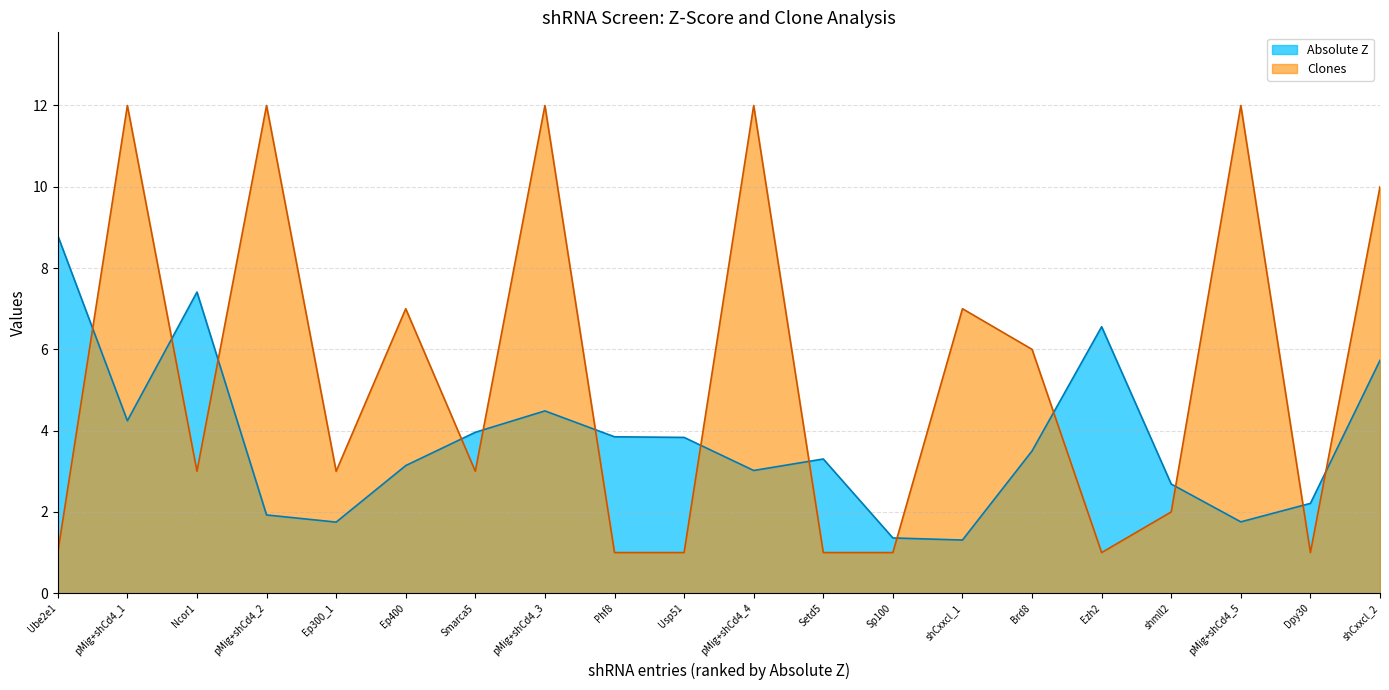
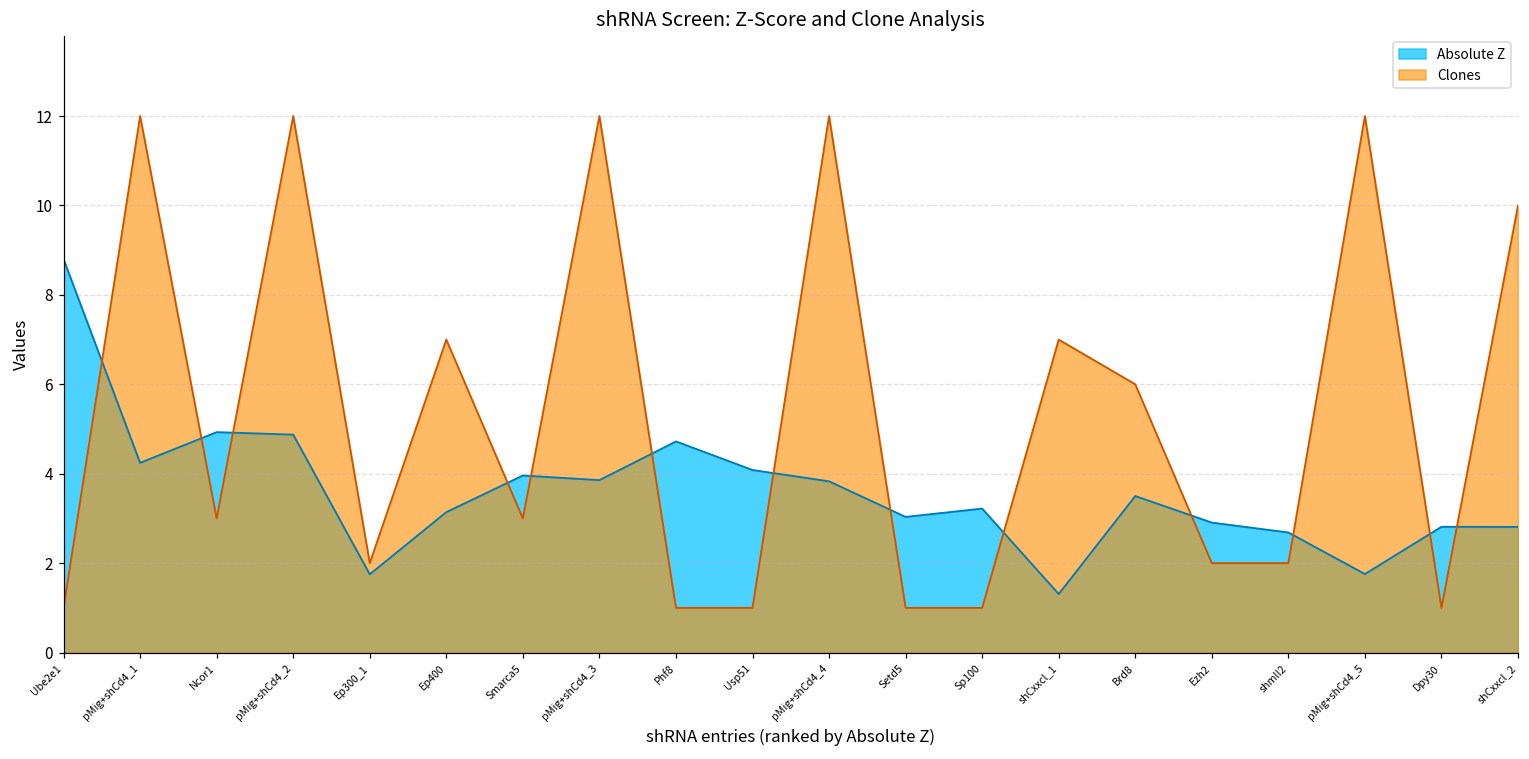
  {
    "Absolute Z": {
      "Ube2e1": 8.8,
      "pMig+shCd4_1": 4.2,
-     "Ncor1": 7.4,
-     "pMig+shCd4_2": 1.9,
+     "Ncor1": 4.9,
+     "pMig+shCd4_2": 4.9,
      "Ep300_1": 1.8,
      "Ep400": 3.1,
      "Smarca5": 4.0,
-     "pMig+shCd4_3": 4.5,
-     "Phf8": 3.8,
-     "Usp51": 3.8,
-     "pMig+shCd4_4": 3.0,
-     "Setd5": 3.3,
-     "Sp100": 1.4,
+     "pMig+shCd4_3": 3.9,
+     "Phf8": 4.7,
+     "Usp51": 4.1,
+     "pMig+shCd4_4": 3.8,
+     "Setd5": 3.0,
+     "Sp100": 3.2,
      "shCxxcl_1": 1.3,
      "Brd8": 3.5,
-     "Ezh2": 6.6,
+     "Ezh2": 2.9,
      "shmll2": 2.7,
      "pMig+shCd4_5": 1.8,
-     "Dpy30": 2.2,
-     "shCxxcl_2": 5.7
+     "Dpy30": 2.8,
+     "shCxxcl_2": 2.8
    },
    "Clones": {
      "Ube2e1": 1,
      "pMig+shCd4_1": 12,
      "Ncor1": 3,
      "pMig+shCd4_2": 12,
-     "Ep300_1": 3,
+     "Ep300_1": 2,
      "Ep400": 7,
      "Smarca5": 3,
      "pMig+shCd4_3": 12,
      "Phf8": 1,
      "Usp51": 1,
      "pMig+shCd4_4": 12,
      "Setd5": 1,
      "Sp100": 1,
      "shCxxcl_1": 7,
      "Brd8": 6,
-     "Ezh2": 1,
+     "Ezh2": 2,
      "shmll2": 2,
      "pMig+shCd4_5": 12,
      "Dpy30": 1,
      "shCxxcl_2": 10
    }
  }
